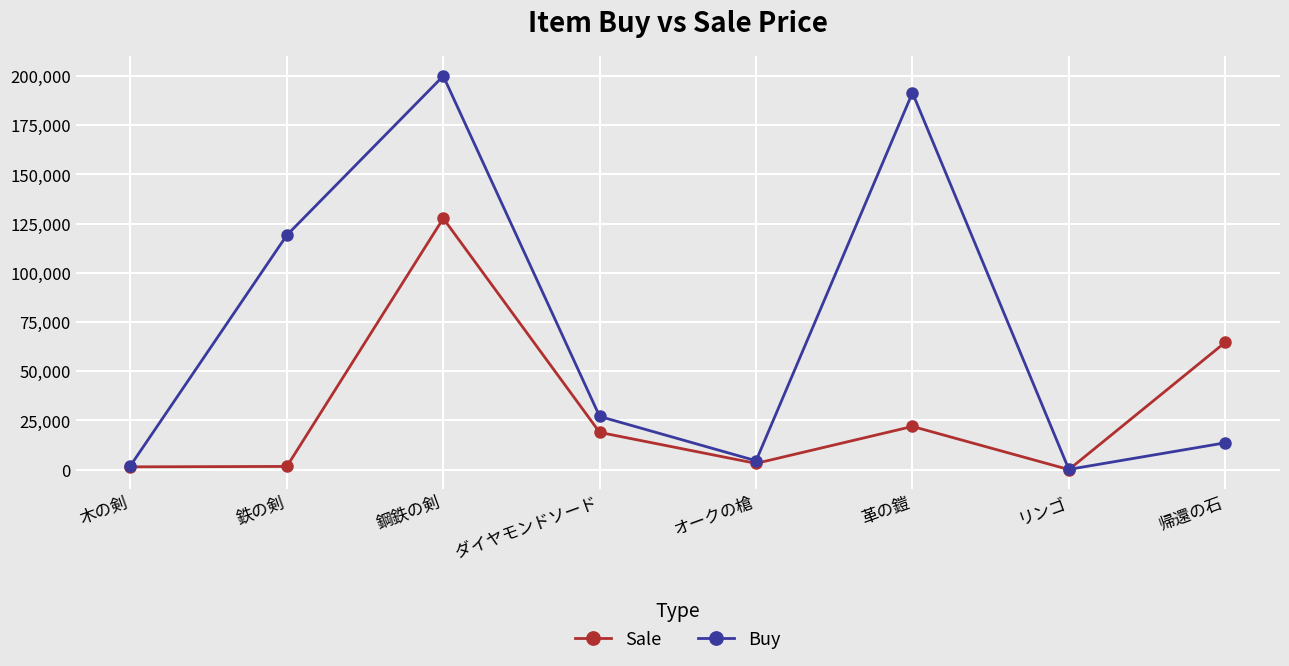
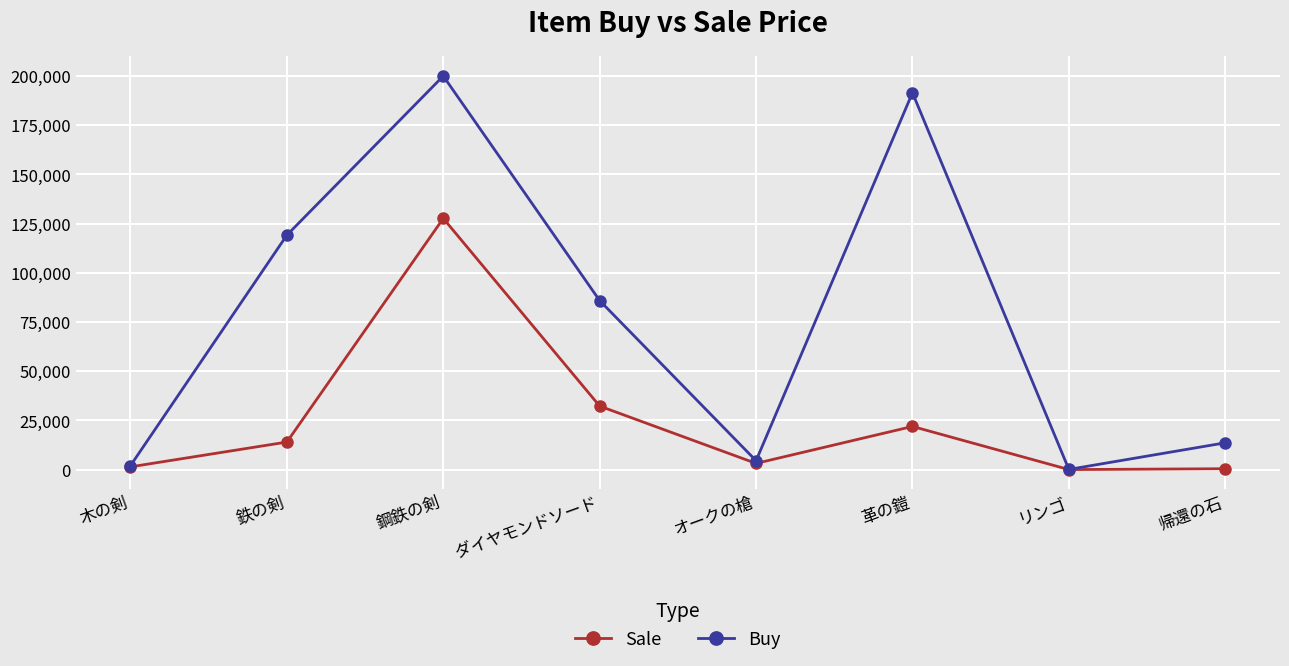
  {
    "Sale": {
-     "鉄の剣": "2,000",
+     "鉄の剣": "14,000",
      "鋼鉄の剣": "128,000",
-     "ダイヤモンドソード": "19,000",
+     "ダイヤモンドソード": "32,000",
      "オークの槍": "3,000",
      "革の鎧": "22,000",
-     "帰還の石": "65,000"
+     "帰還の石": "0"
    },
    "Buy": {
      "鉄の剣": "119,000",
      "鋼鉄の剣": "200,000",
-     "ダイヤモンドソード": "27,000",
+     "ダイヤモンドソード": "86,000",
      "オークの槍": "5,000",
      "革の鎧": "191,000",
      "帰還の石": "14,000"
    }
  }
